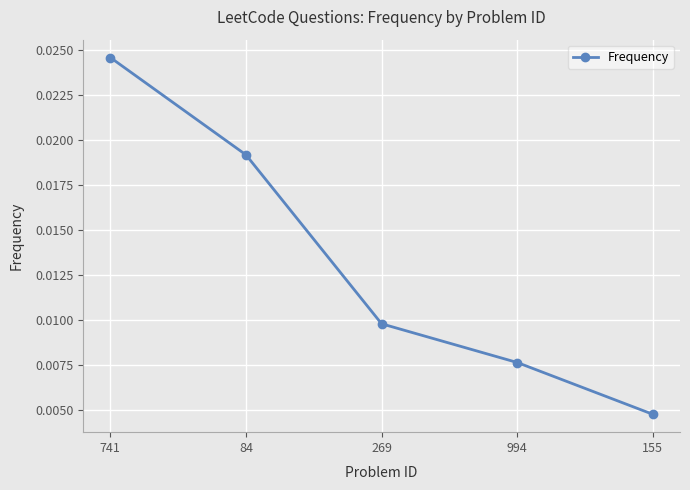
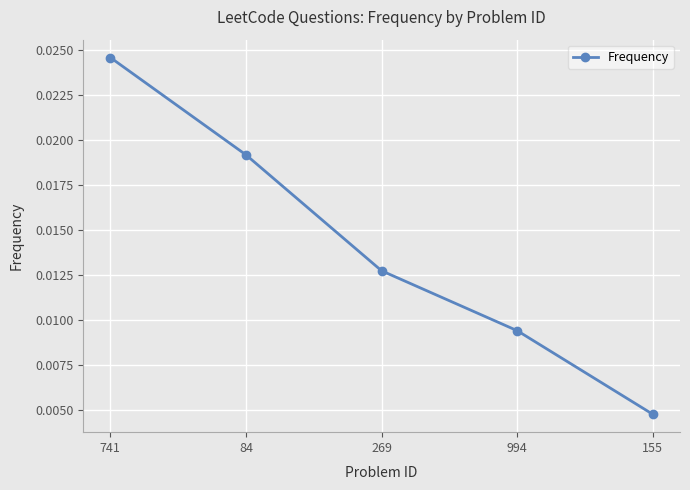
  {
    "741": 0.0246,
    "84": 0.0192,
-   "269": 0.0098,
-   "994": 0.0076,
+   "269": 0.0127,
+   "994": 0.0094,
    "155": 0.0047
  }
